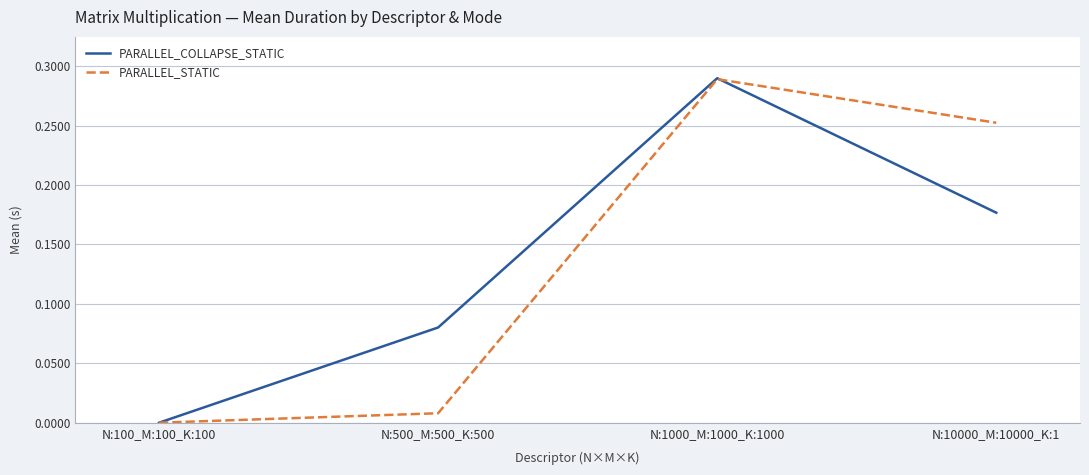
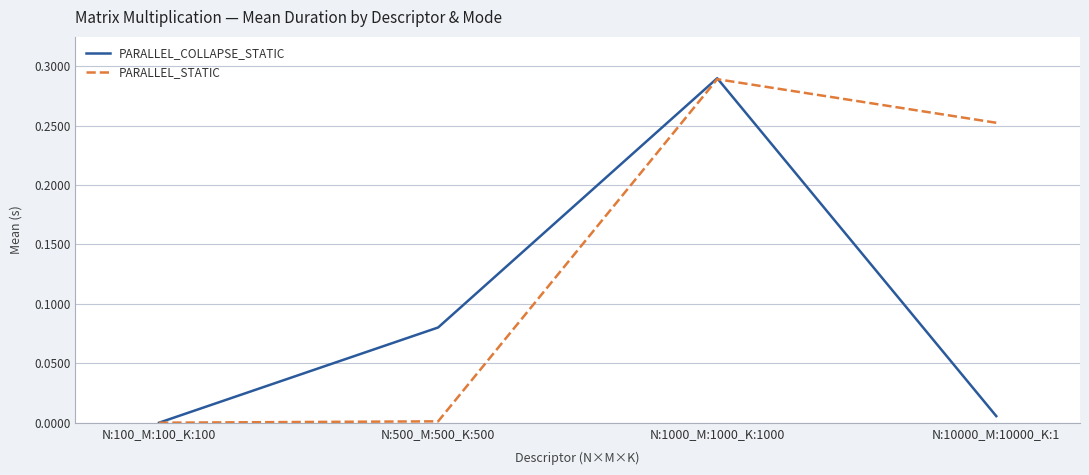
  {
    "PARALLEL_COLLAPSE_STATIC": {
      "N:500_M:500_K:500": 0.080,
-     "N:10000_M:10000_K:1": 0.177
+     "N:10000_M:10000_K:1": 0.006
    },
    "PARALLEL_STATIC": {
-     "N:500_M:500_K:500": 0.008,
+     "N:500_M:500_K:500": 0.001,
      "N:10000_M:10000_K:1": 0.252
    }
  }
